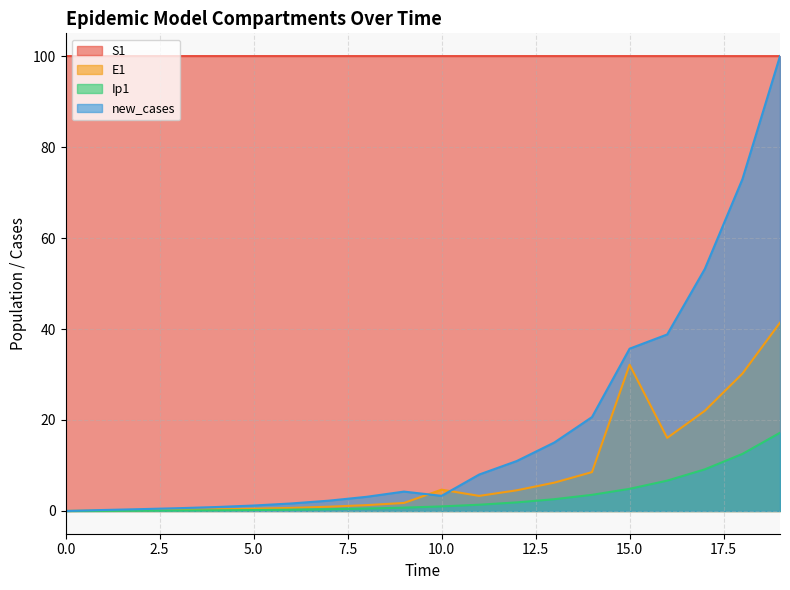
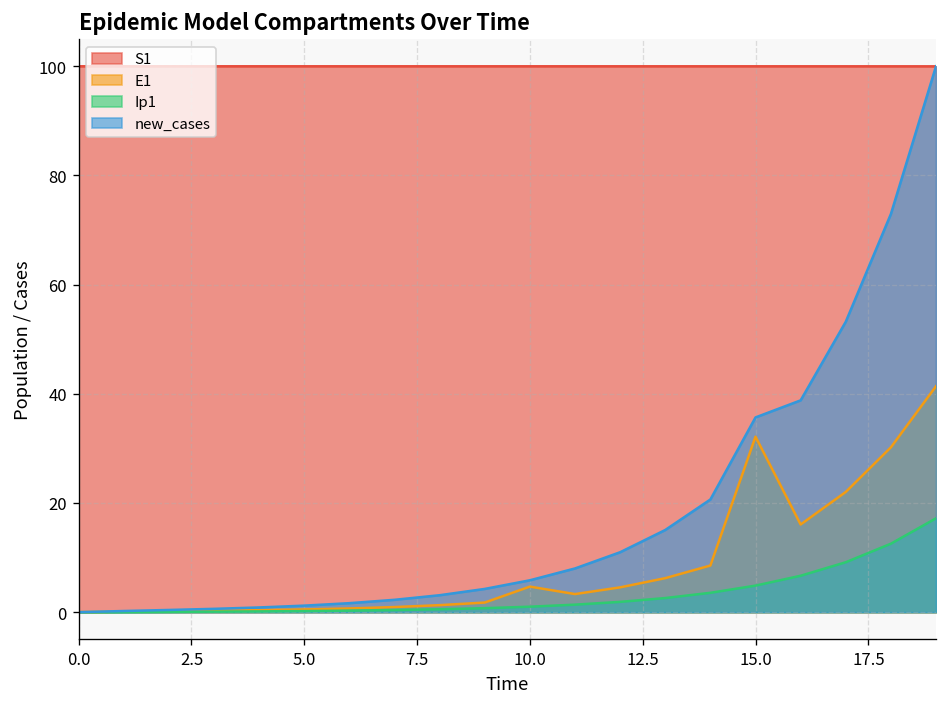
  {
    "S1": {
      "0.0": 100,
      "5.0": 100,
      "10.0": 100,
      "15.0": 100
    },
    "E1": {
      "10.0": 5,
      "15.0": 32
    },
    "Ip1": {
      "10.0": 1,
      "15.0": 5
    },
    "new_cases": {
      "5.0": 1,
-     "10.0": 3,
+     "10.0": 6,
      "15.0": 36
    }
  }
